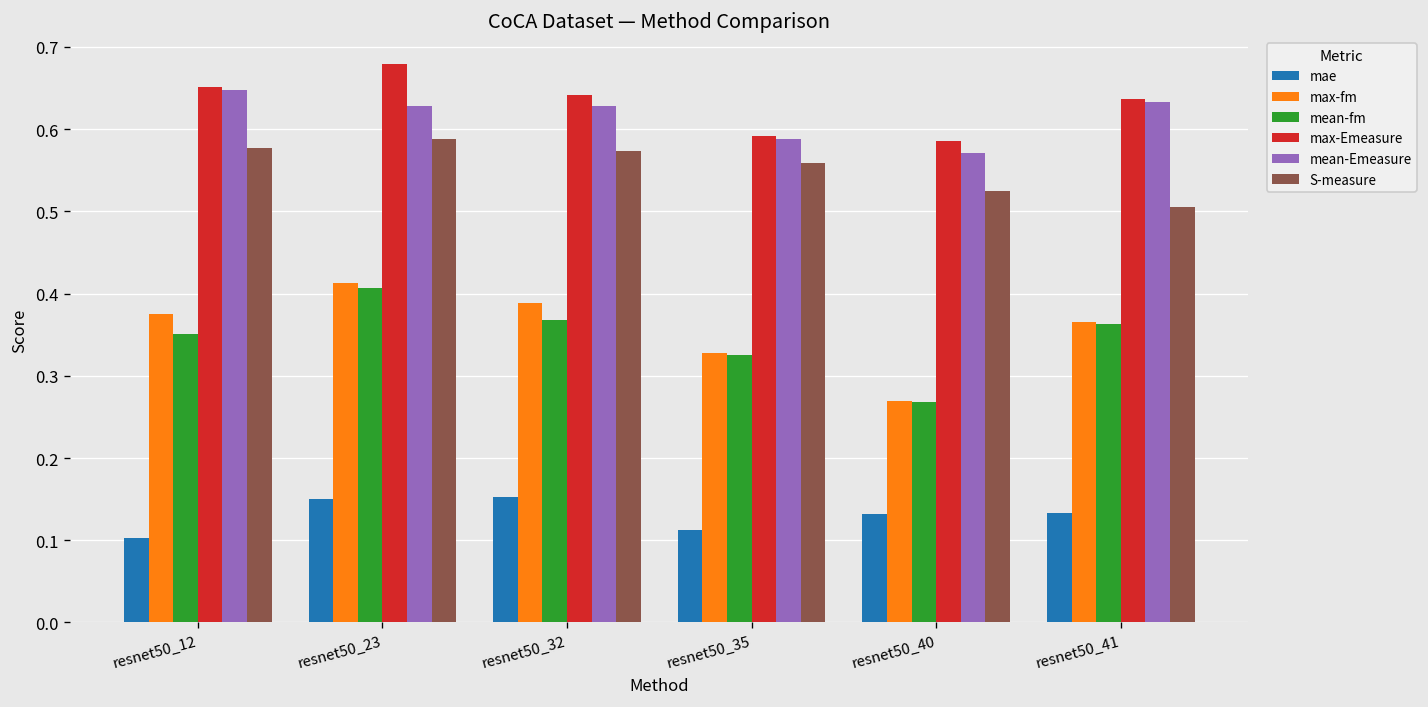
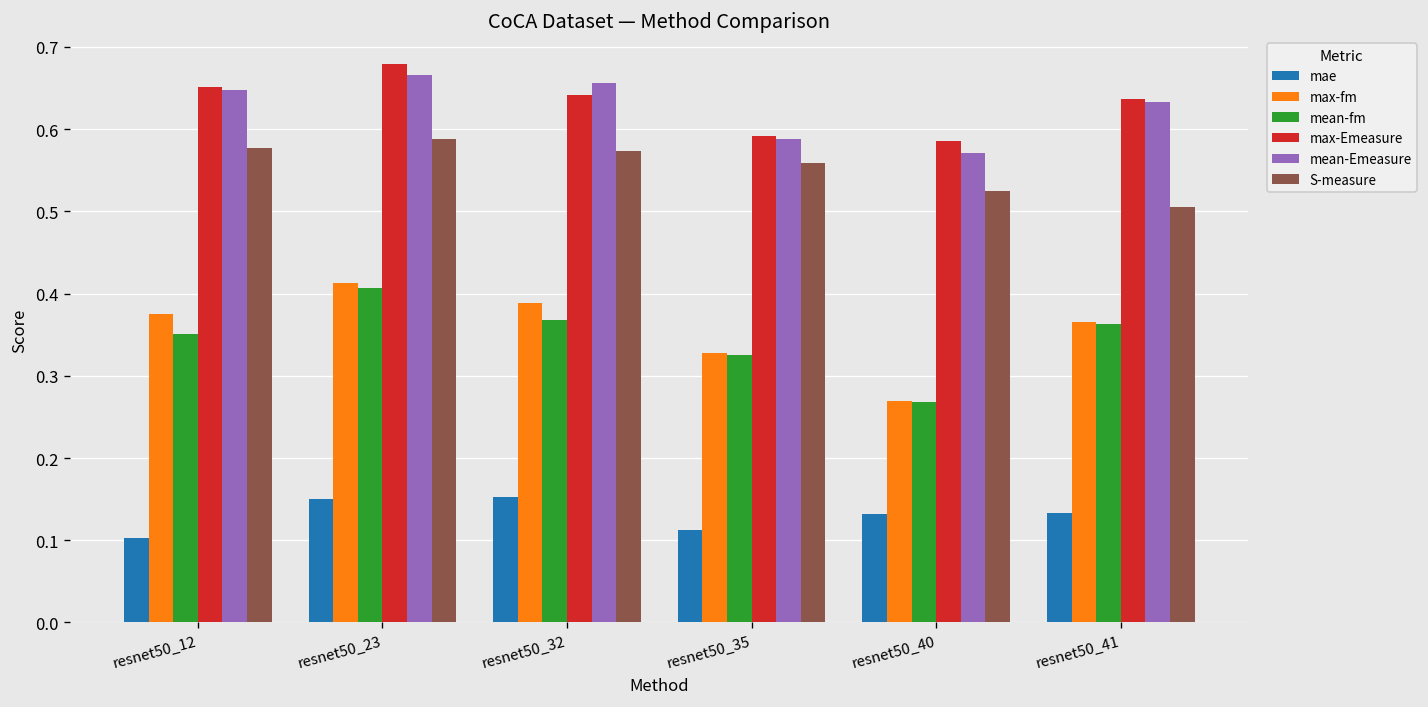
  {
    "mae": {
      "resnet50_12": 0.10,
      "resnet50_23": 0.15,
      "resnet50_32": 0.15,
      "resnet50_35": 0.11,
      "resnet50_40": 0.13,
      "resnet50_41": 0.13
    },
    "max-fm": {
      "resnet50_12": 0.38,
      "resnet50_23": 0.41,
      "resnet50_32": 0.39,
      "resnet50_35": 0.33,
      "resnet50_40": 0.27,
      "resnet50_41": 0.37
    },
    "mean-fm": {
      "resnet50_12": 0.35,
      "resnet50_23": 0.41,
      "resnet50_32": 0.37,
      "resnet50_35": 0.33,
      "resnet50_40": 0.27,
      "resnet50_41": 0.36
    },
    "max-Emeasure": {
      "resnet50_12": 0.65,
      "resnet50_23": 0.68,
      "resnet50_32": 0.64,
      "resnet50_35": 0.59,
      "resnet50_40": 0.59,
      "resnet50_41": 0.64
    },
    "mean-Emeasure": {
      "resnet50_12": 0.65,
-     "resnet50_23": 0.63,
-     "resnet50_32": 0.63,
+     "resnet50_23": 0.67,
+     "resnet50_32": 0.66,
      "resnet50_35": 0.59,
      "resnet50_40": 0.57,
      "resnet50_41": 0.63
    },
    "S-measure": {
      "resnet50_12": 0.58,
      "resnet50_23": 0.59,
      "resnet50_32": 0.57,
      "resnet50_35": 0.56,
      "resnet50_40": 0.53,
      "resnet50_41": 0.51
    }
  }
